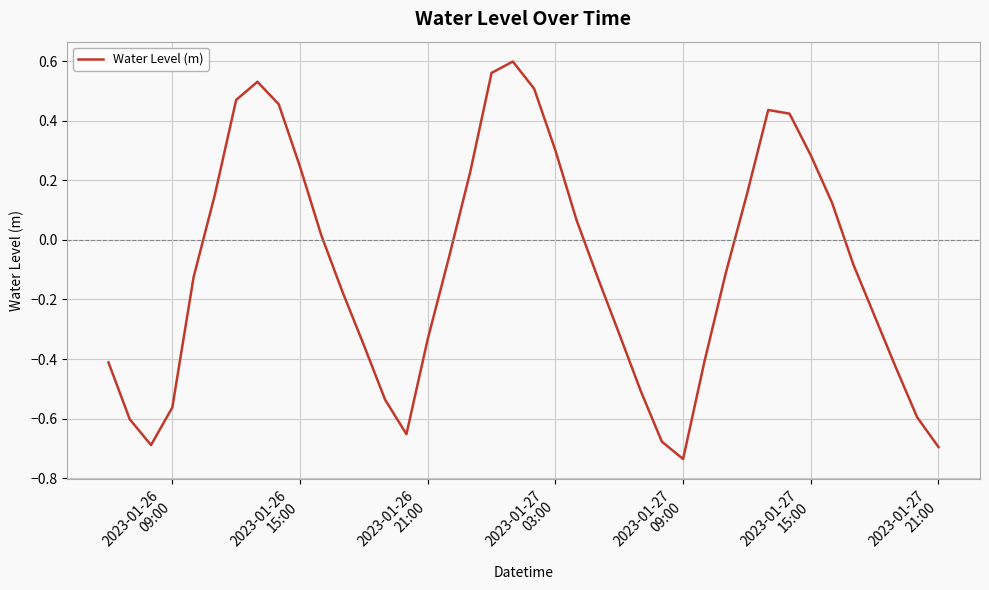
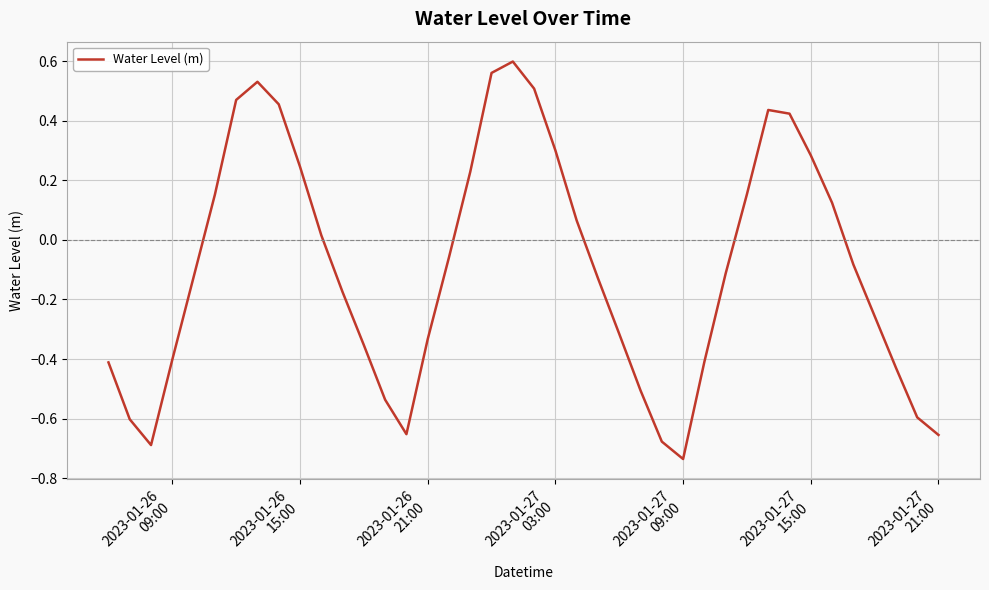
  {
-   "2023-01-26 09:00": -0.56,
+   "2023-01-26 09:00": -0.40,
    "2023-01-26 15:00": 0.25,
    "2023-01-26 21:00": -0.33,
    "2023-01-27 03:00": 0.30,
    "2023-01-27 09:00": -0.74,
    "2023-01-27 15:00": 0.28,
-   "2023-01-27 21:00": -0.70
+   "2023-01-27 21:00": -0.65
  }
